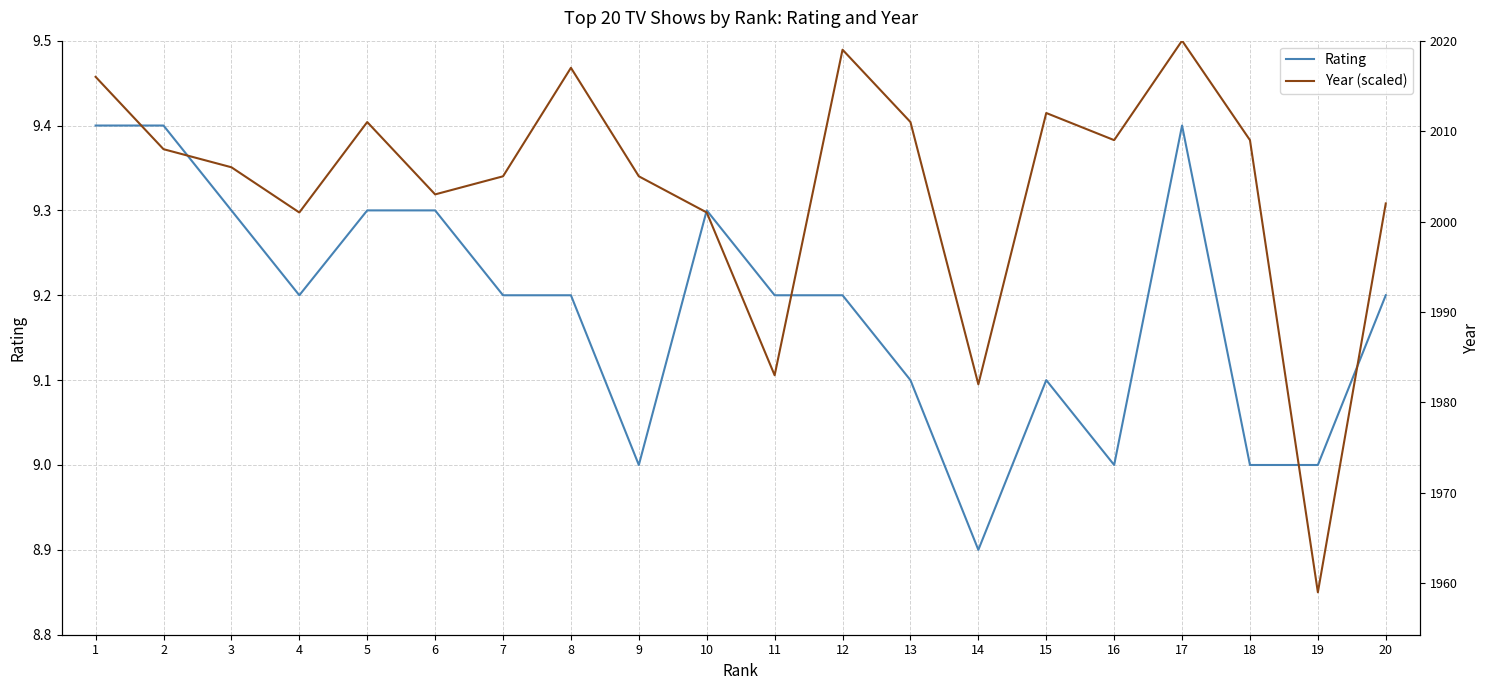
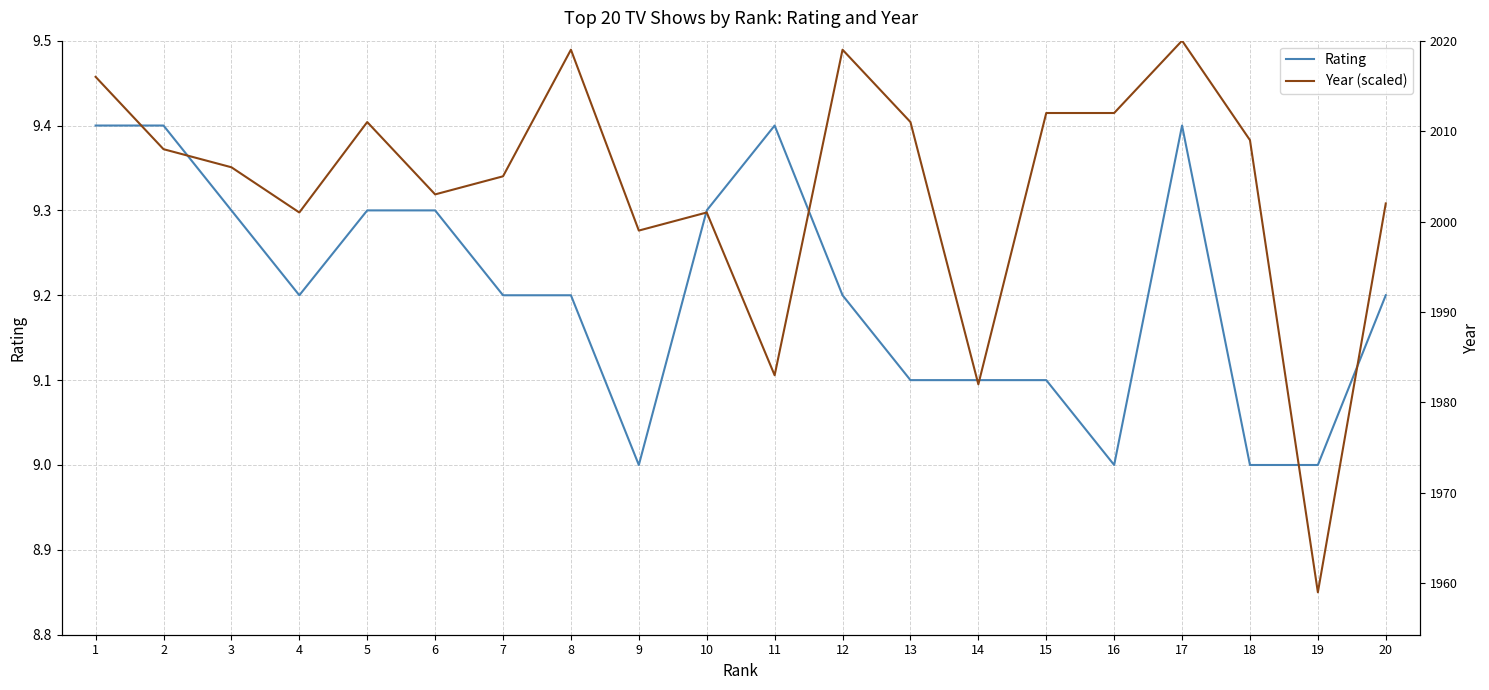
  {
    "Rating": {
      "1": 9.4,
      "2": 9.4,
      "3": 9.3,
      "4": 9.2,
      "5": 9.3,
      "6": 9.3,
      "7": 9.2,
      "8": 9.2,
      "9": 9.0,
-     "11": 9.2,
+     "11": 9.4,
      "12": 9.2,
      "13": 9.1,
-     "14": 8.9,
+     "14": 9.1,
      "15": 9.1,
      "16": 9.0,
      "17": 9.4,
      "18": 9.0,
      "19": 9.0,
      "20": 9.2
    },
    "Year (scaled)": {
      "1": 9.46,
      "2": 9.37,
      "3": 9.35,
      "4": 9.30,
      "5": 9.40,
      "6": 9.32,
      "7": 9.34,
-     "8": 9.47,
-     "9": 9.34,
+     "8": 9.49,
+     "9": 9.28,
      "11": 9.11,
      "12": 9.49,
      "13": 9.40,
      "14": 9.10,
      "15": 9.41,
-     "16": 9.38,
+     "16": 9.41,
      "17": 9.50,
      "18": 9.38,
      "19": 8.85,
      "20": 9.31
    }
  }
